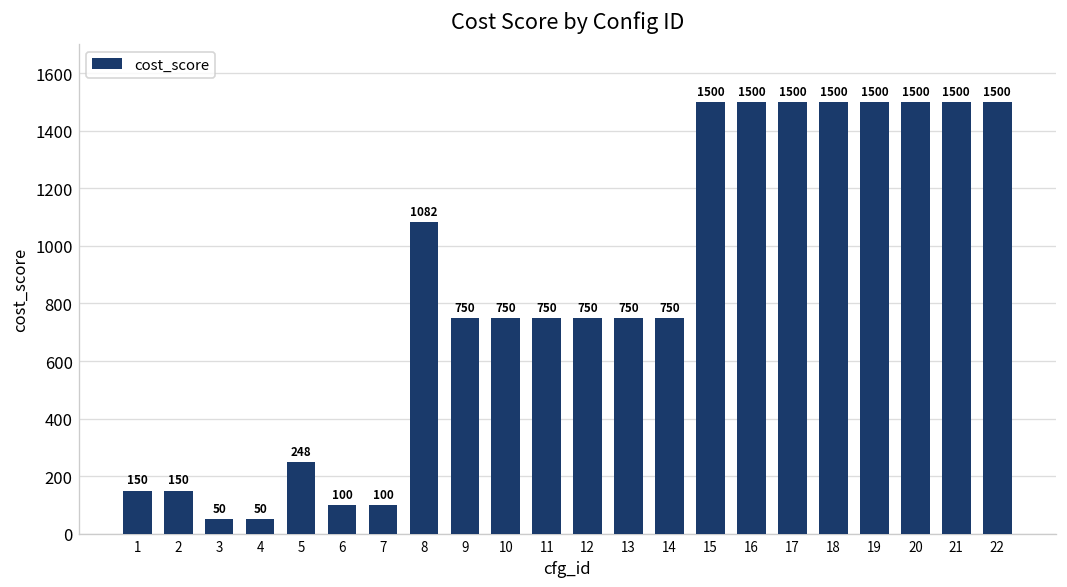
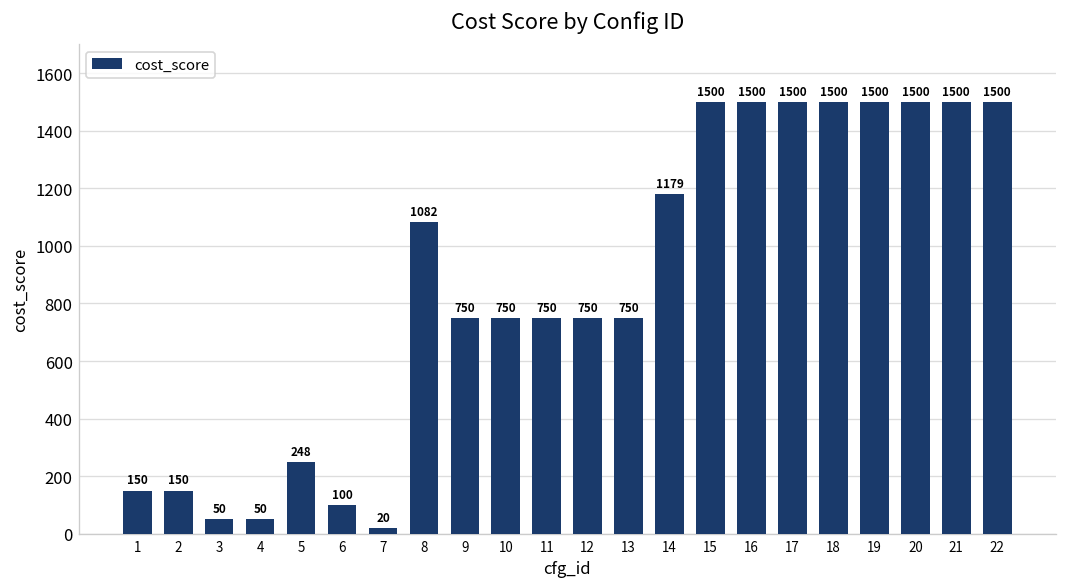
  {
    "1": 150,
    "2": 150,
    "3": 50,
    "4": 50,
    "5": 248,
    "6": 100,
-   "7": 100,
+   "7": 20,
    "8": 1082,
    "9": 750,
    "10": 750,
    "11": 750,
    "12": 750,
    "13": 750,
-   "14": 750,
+   "14": 1179,
    "15": 1500,
    "16": 1500,
    "17": 1500,
    "18": 1500,
    "19": 1500,
    "20": 1500,
    "21": 1500,
    "22": 1500
  }
